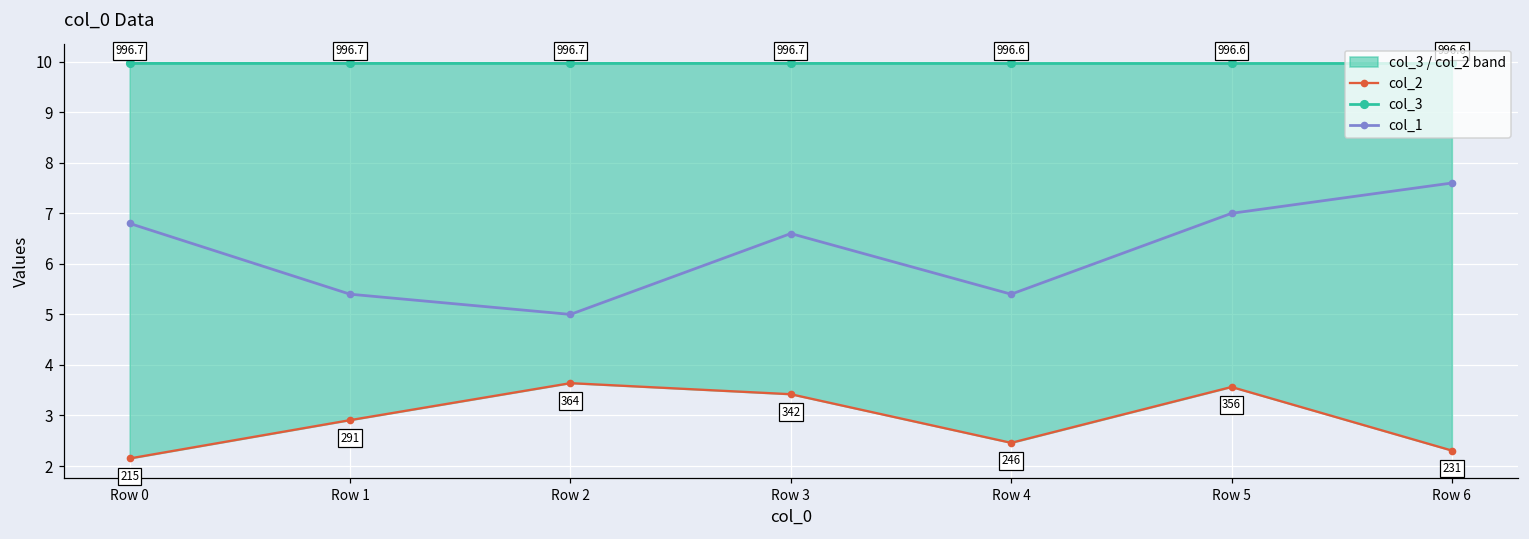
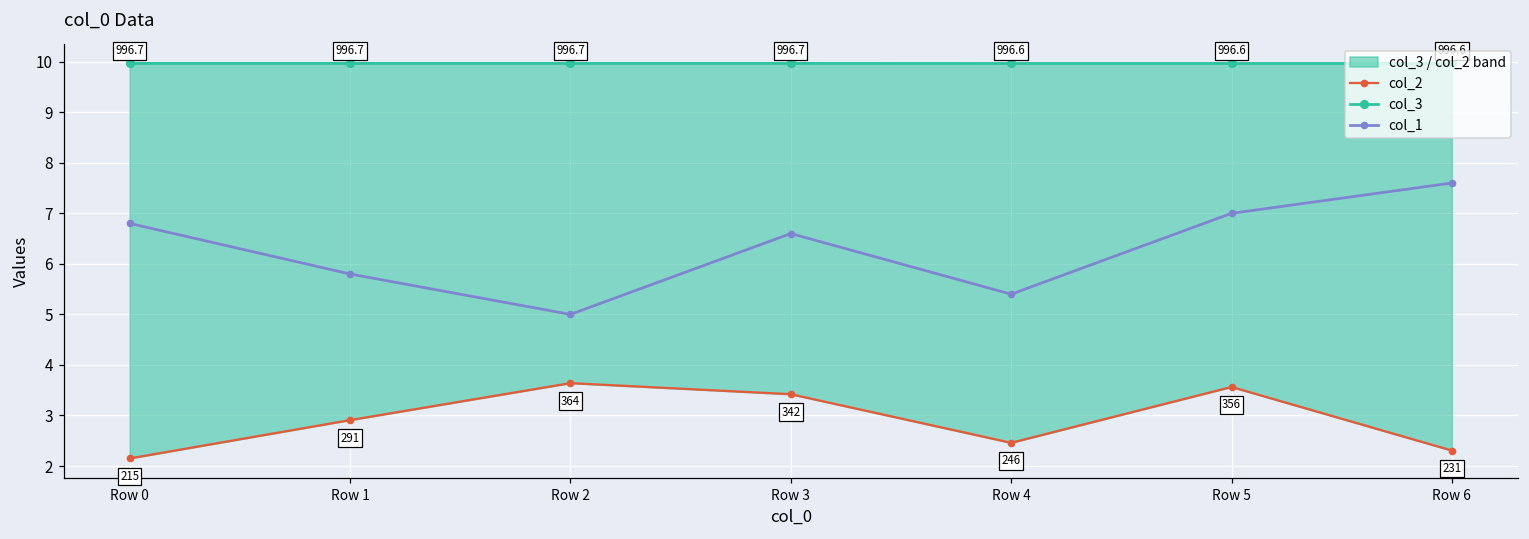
  {
    "col_1": {
      "Row 0": 6.8,
-     "Row 1": 5.4,
+     "Row 1": 5.8,
      "Row 2": 5.0,
      "Row 3": 6.6,
      "Row 4": 5.4,
      "Row 5": 7.0,
      "Row 6": 7.6
    }
  }
